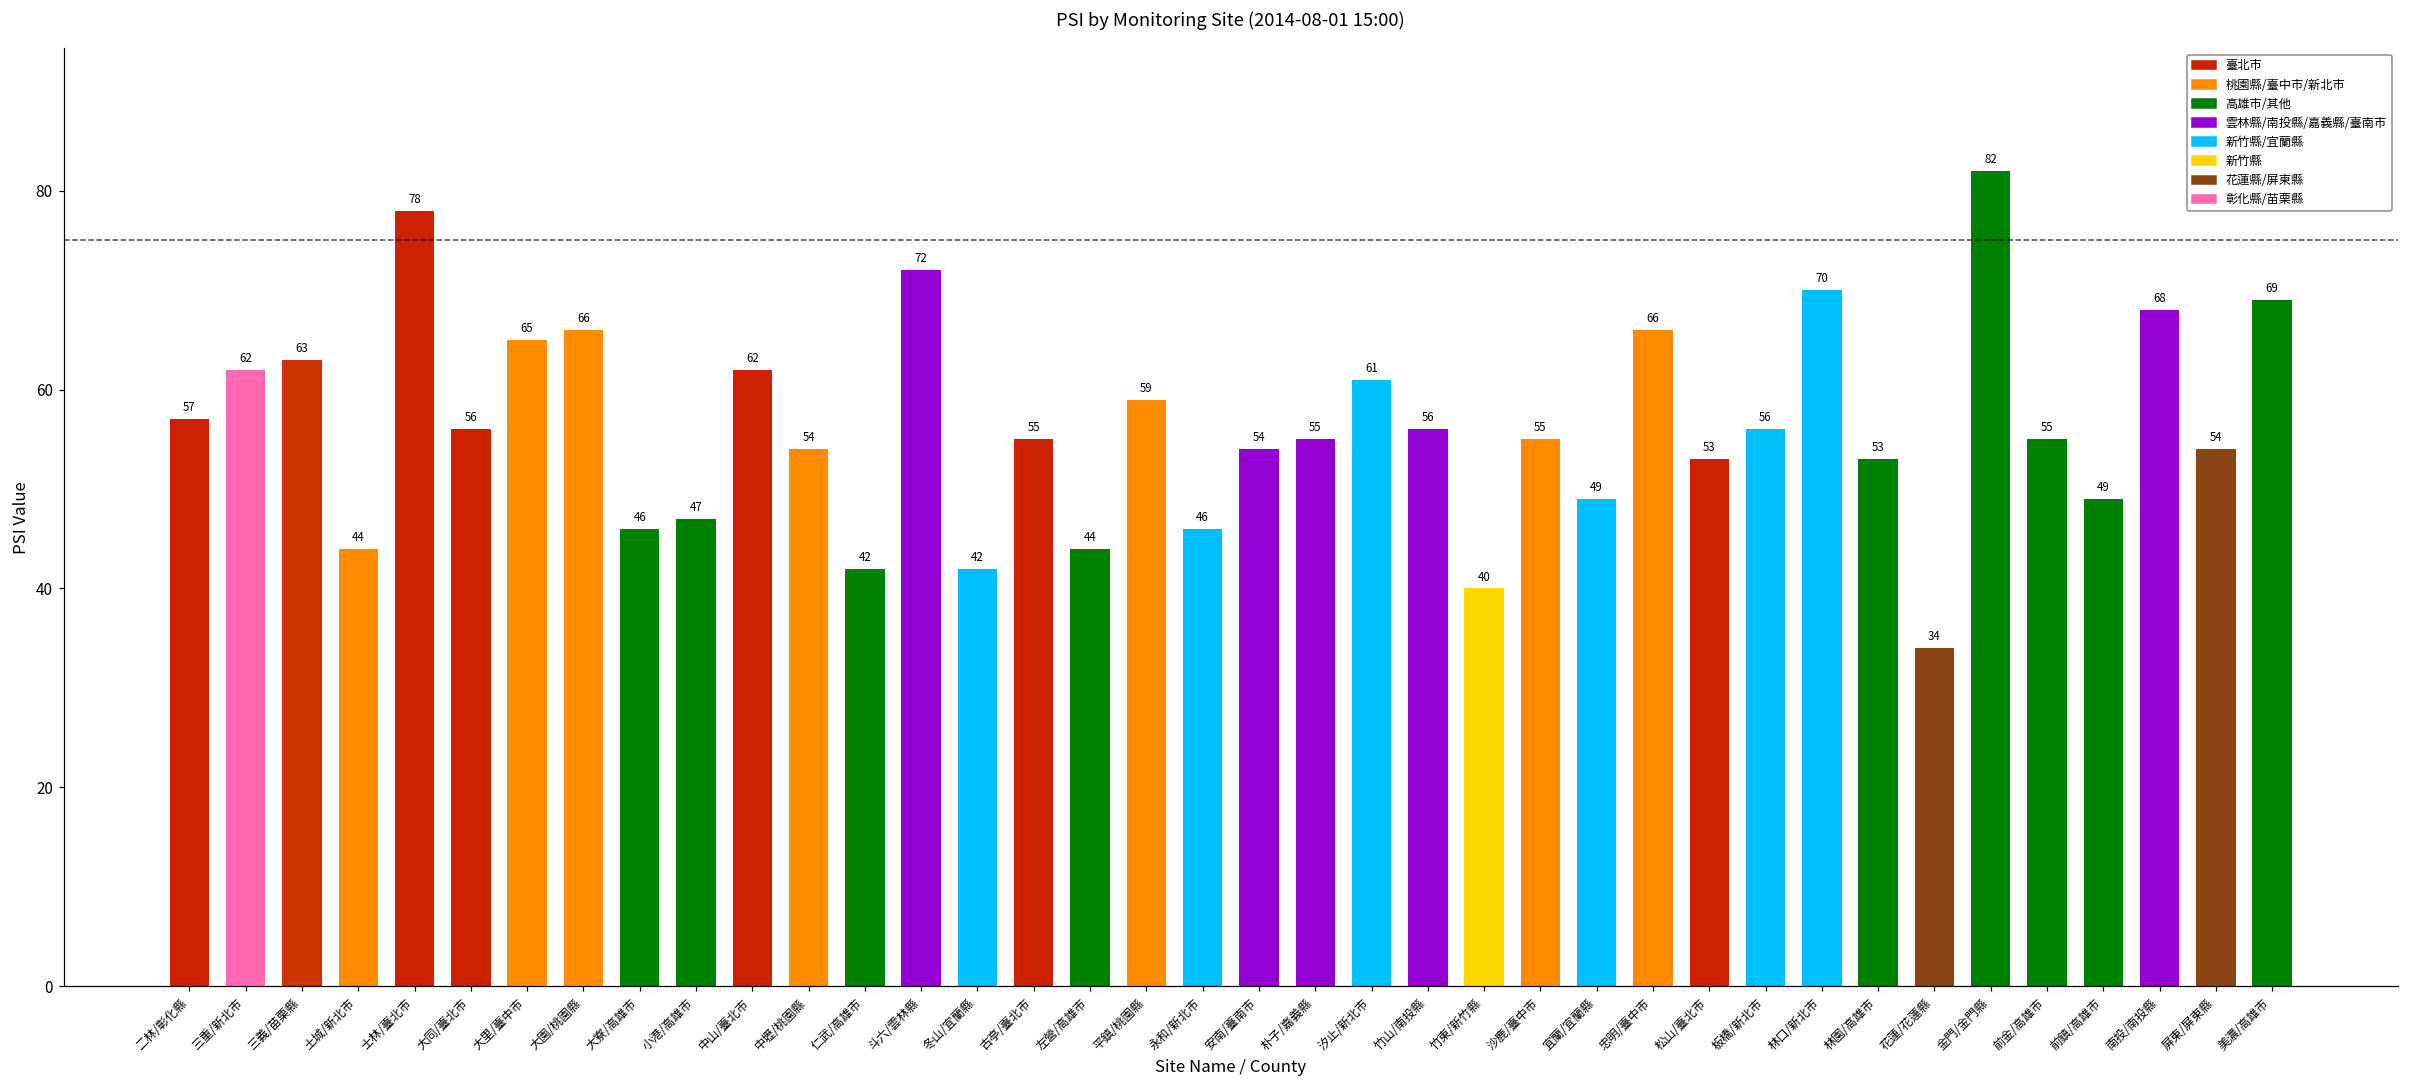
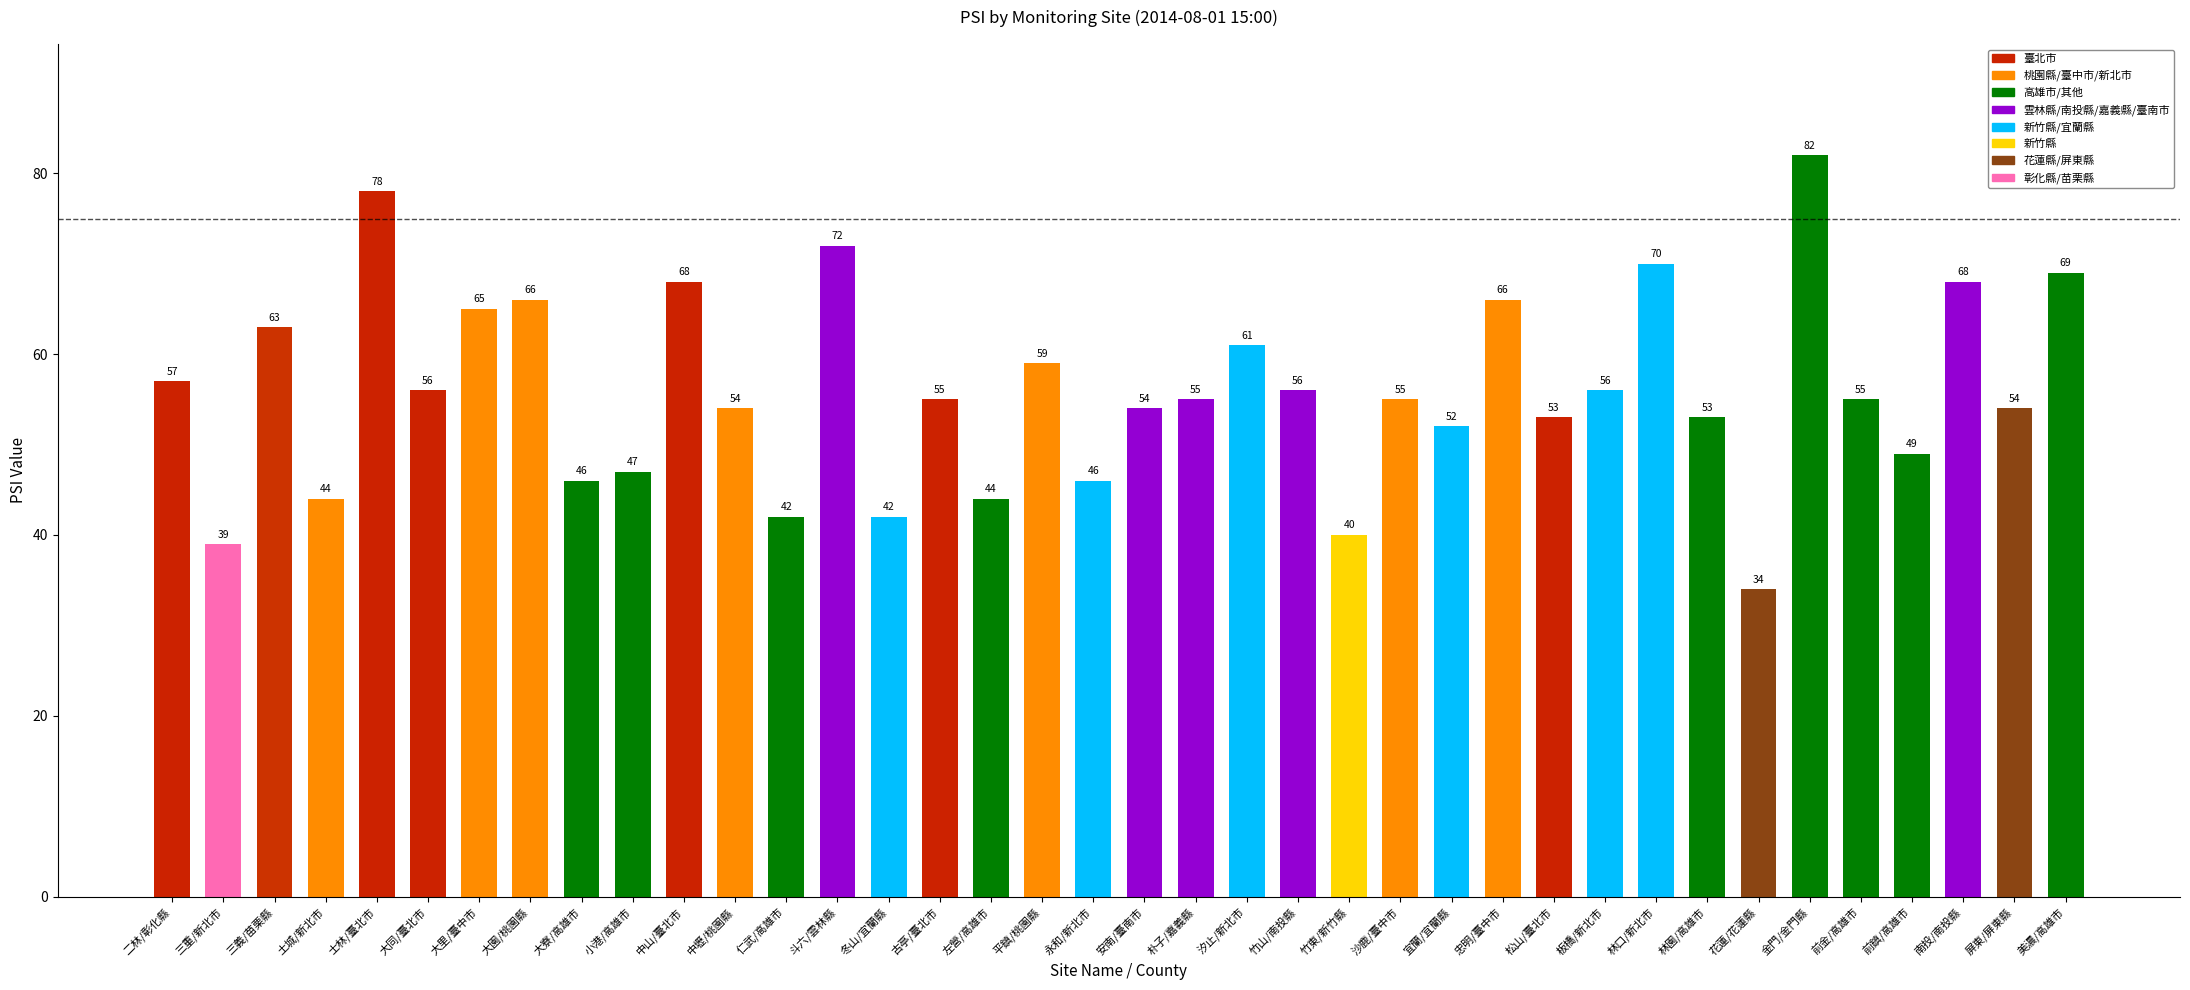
  {
    "二林/彰化縣": 57,
-   "三重/新北市": 62,
+   "三重/新北市": 39,
    "三義/苗栗縣": 63,
    "土城/新北市": 44,
    "士林/臺北市": 78,
    "大同/臺北市": 56,
    "大里/臺中市": 65,
    "大園/桃園縣": 66,
    "大寮/高雄市": 46,
    "小港/高雄市": 47,
-   "中山/臺北市": 62,
+   "中山/臺北市": 68,
    "中壢/桃園縣": 54,
    "仁武/高雄市": 42,
    "斗六/雲林縣": 72,
    "冬山/宜蘭縣": 42,
    "古亭/臺北市": 55,
    "左營/高雄市": 44,
    "平鎮/桃園縣": 59,
    "永和/新北市": 46,
    "安南/臺南市": 54,
    "朴子/嘉義縣": 55,
    "汐止/新北市": 61,
    "竹山/南投縣": 56,
    "竹東/新竹縣": 40,
    "沙鹿/臺中市": 55,
-   "宜蘭/宜蘭縣": 49,
+   "宜蘭/宜蘭縣": 52,
    "忠明/臺中市": 66,
    "松山/臺北市": 53,
    "板橋/新北市": 56,
    "林口/新北市": 70,
    "林園/高雄市": 53,
    "花蓮/花蓮縣": 34,
    "金門/金門縣": 82,
    "前金/高雄市": 55,
    "前鎮/高雄市": 49,
    "南投/南投縣": 68,
    "屏東/屏東縣": 54,
    "美濃/高雄市": 69
  }
